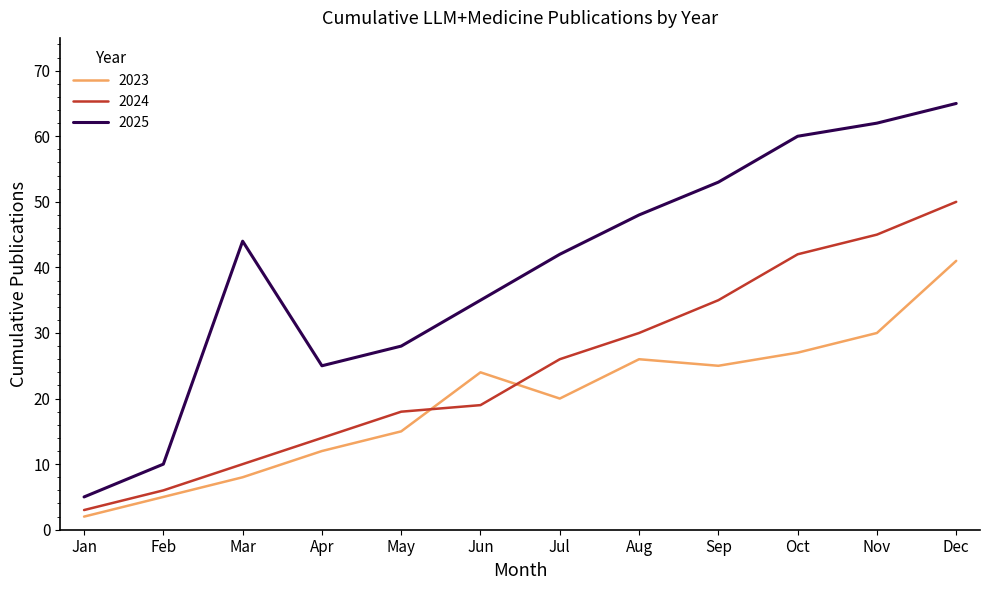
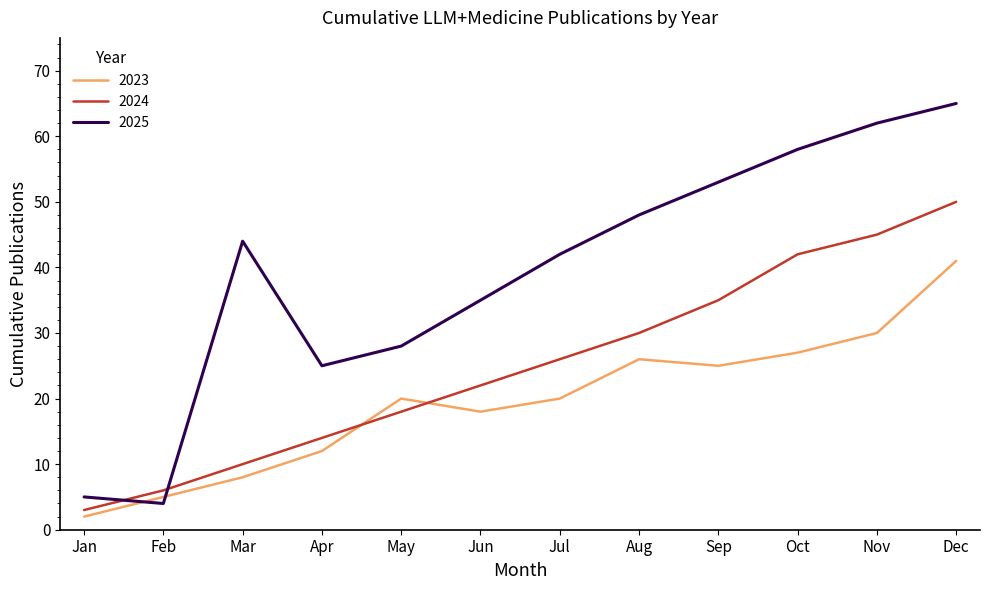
  {
    "2023": {
      "Jan": 2,
      "Feb": 5,
      "Mar": 8,
      "Apr": 12,
-     "May": 15,
-     "Jun": 24,
+     "May": 20,
+     "Jun": 18,
      "Jul": 20,
      "Aug": 26,
      "Sep": 25,
      "Oct": 27,
      "Nov": 30,
      "Dec": 41
    },
    "2024": {
      "Jan": 3,
      "Feb": 6,
      "Mar": 10,
      "Apr": 14,
      "May": 18,
-     "Jun": 19,
+     "Jun": 22,
      "Jul": 26,
      "Aug": 30,
      "Sep": 35,
      "Oct": 42,
      "Nov": 45,
      "Dec": 50
    },
    "2025": {
      "Jan": 5,
-     "Feb": 10,
+     "Feb": 4,
      "Mar": 44,
      "Apr": 25,
      "May": 28,
      "Jun": 35,
      "Jul": 42,
      "Aug": 48,
      "Sep": 53,
-     "Oct": 60,
+     "Oct": 58,
      "Nov": 62,
      "Dec": 65
    }
  }
